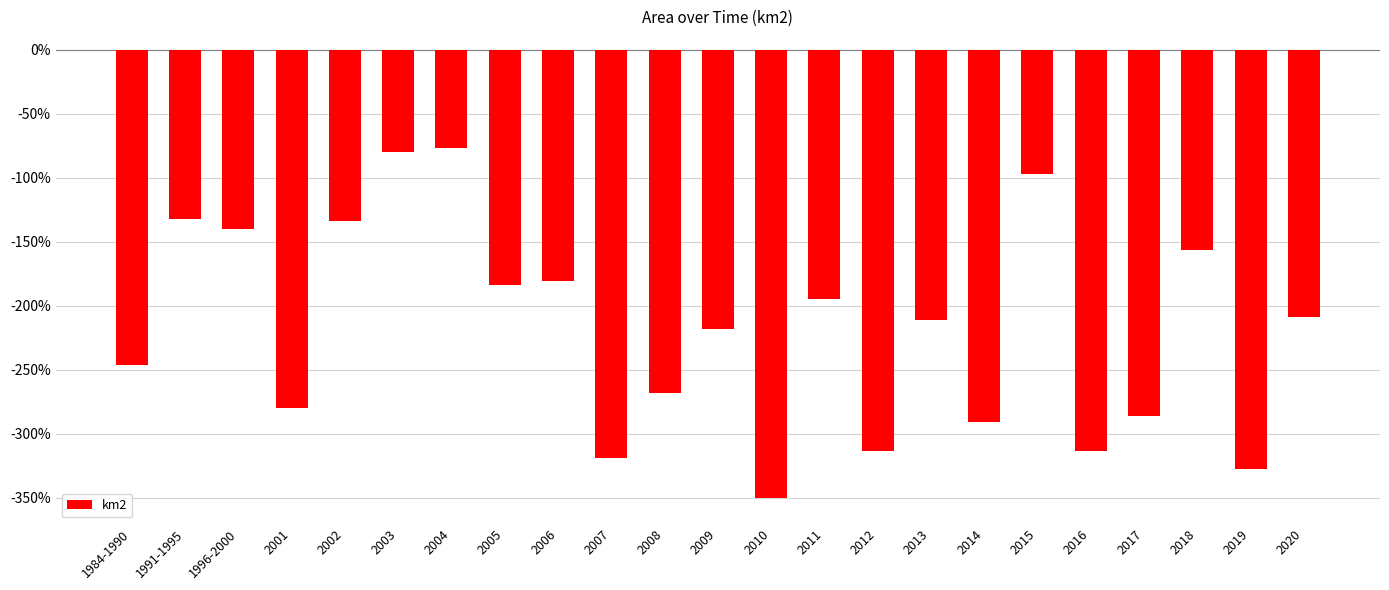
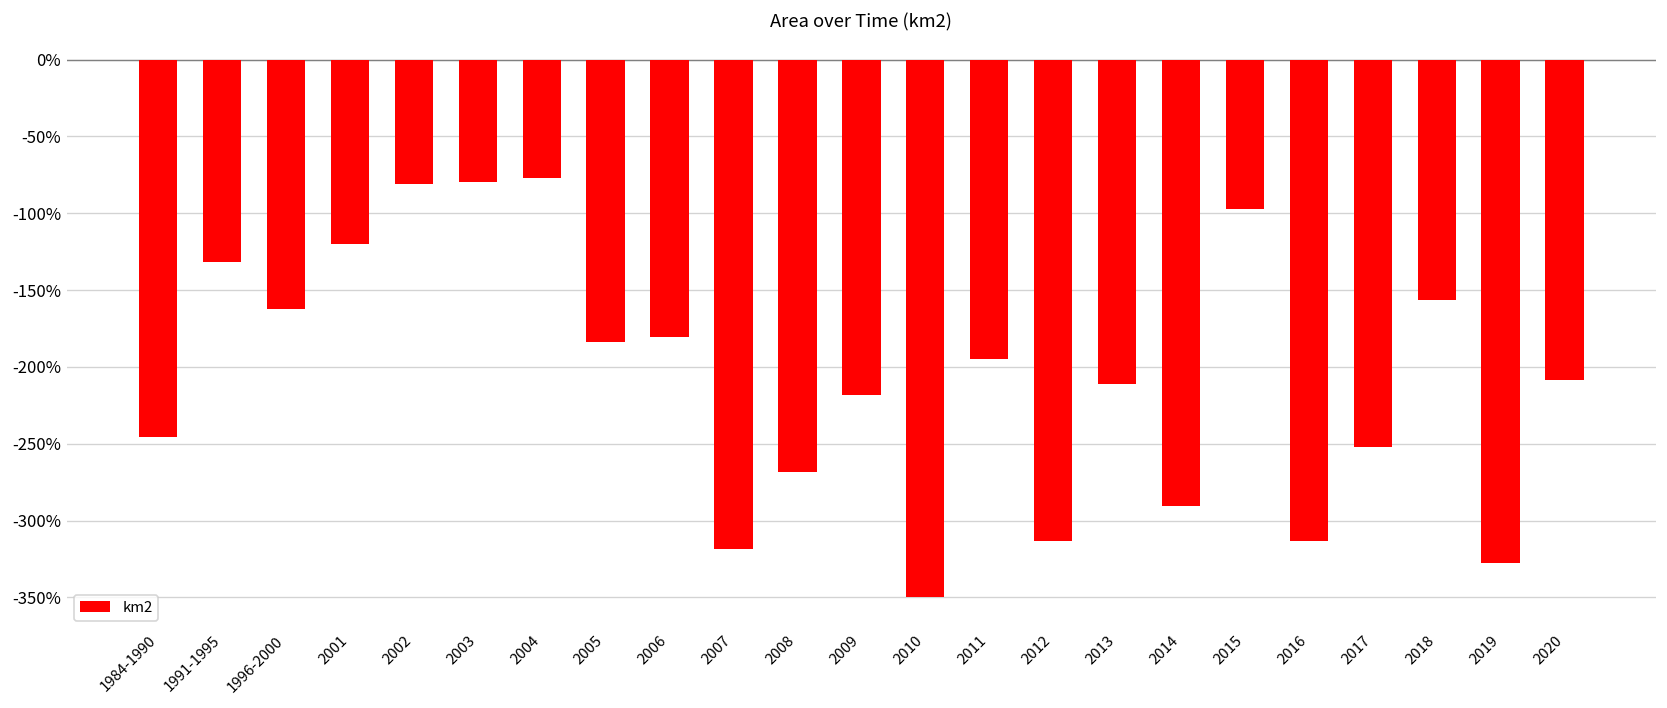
  {
    "1984-1990": "-246%",
    "1991-1995": "-132%",
-   "1996-2000": "-140%",
-   "2001": "-280%",
-   "2002": "-134%",
+   "1996-2000": "-162%",
+   "2001": "-120%",
+   "2002": "-81%",
    "2003": "-80%",
    "2004": "-77%",
    "2005": "-183%",
    "2006": "-181%",
    "2007": "-319%",
    "2008": "-268%",
    "2009": "-218%",
    "2010": "-350%",
    "2011": "-195%",
    "2012": "-313%",
    "2013": "-211%",
    "2014": "-290%",
    "2015": "-97%",
    "2016": "-313%",
-   "2017": "-286%",
+   "2017": "-252%",
    "2018": "-156%",
    "2019": "-327%",
    "2020": "-209%"
  }
